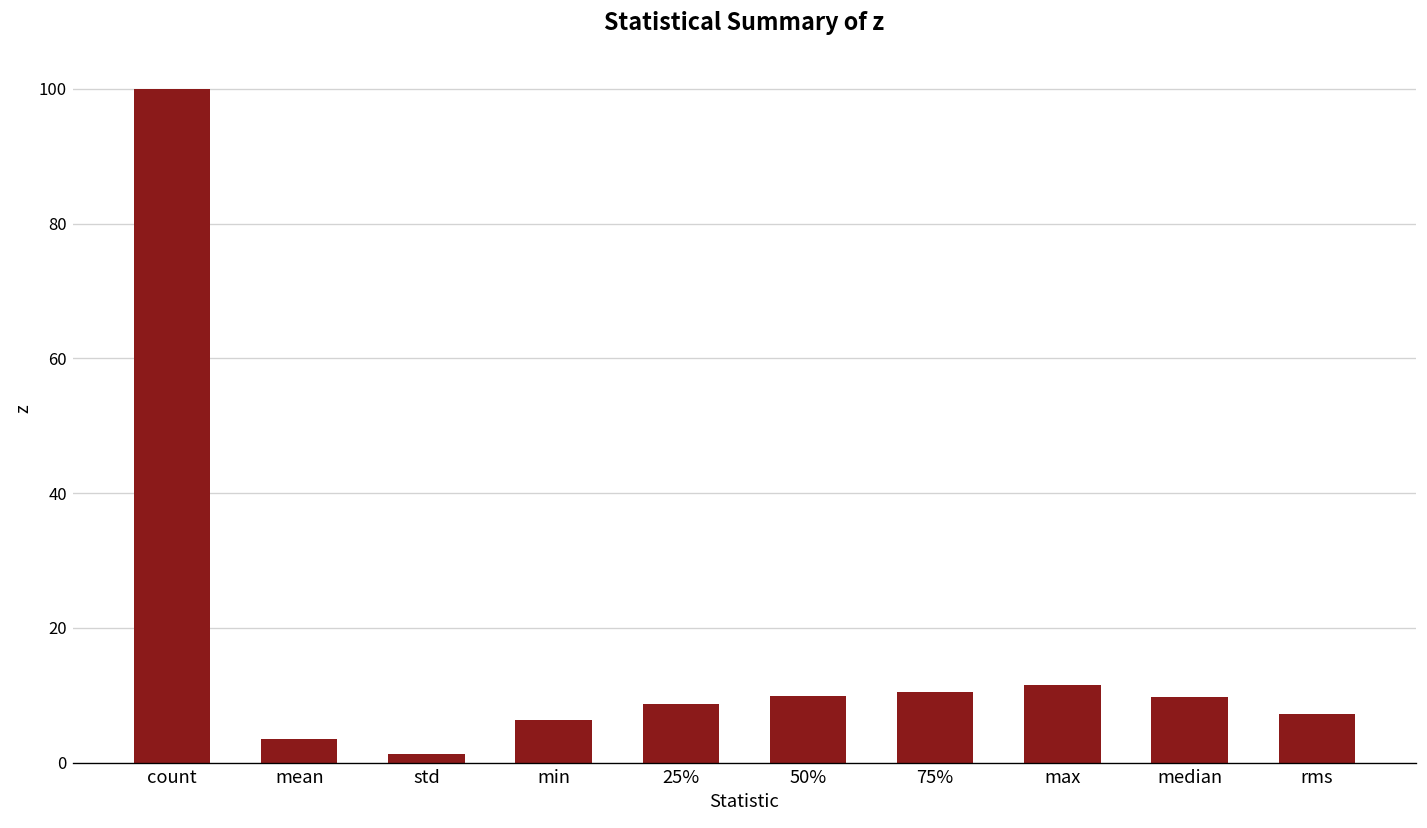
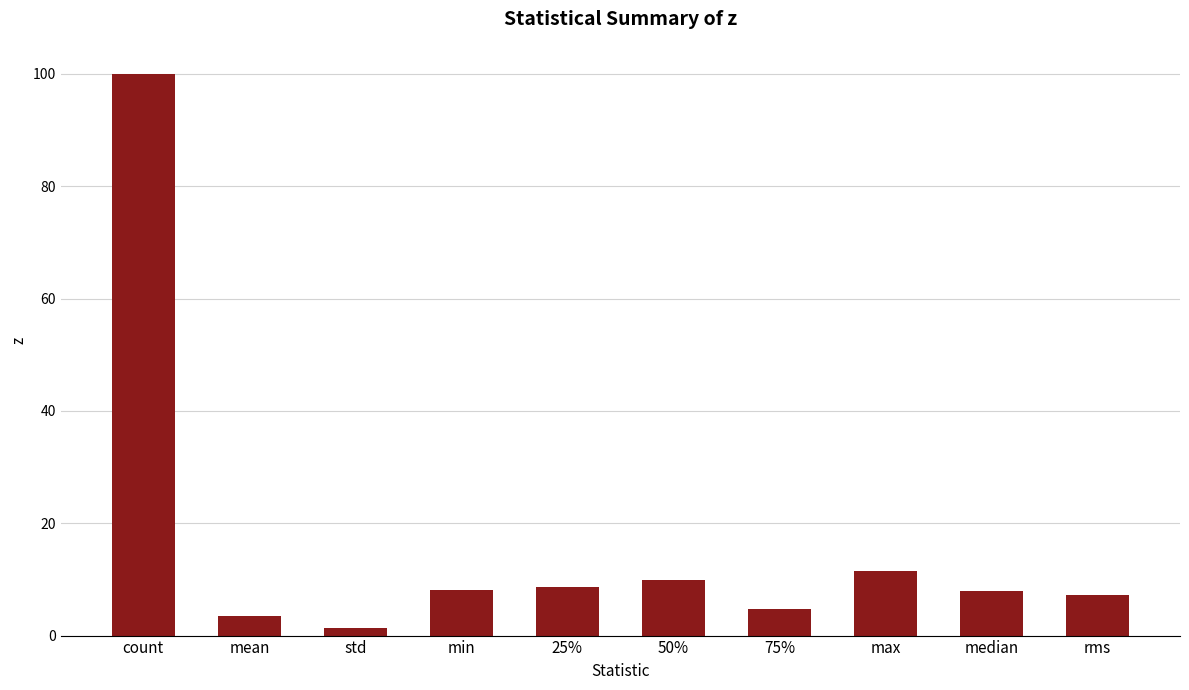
  {
    "count": 100,
    "mean": 4,
    "std": 1,
-   "min": 6,
+   "min": 8,
    "25%": 9,
    "50%": 10,
-   "75%": 11,
+   "75%": 5,
    "max": 12,
-   "median": 10,
+   "median": 8,
    "rms": 7
  }
